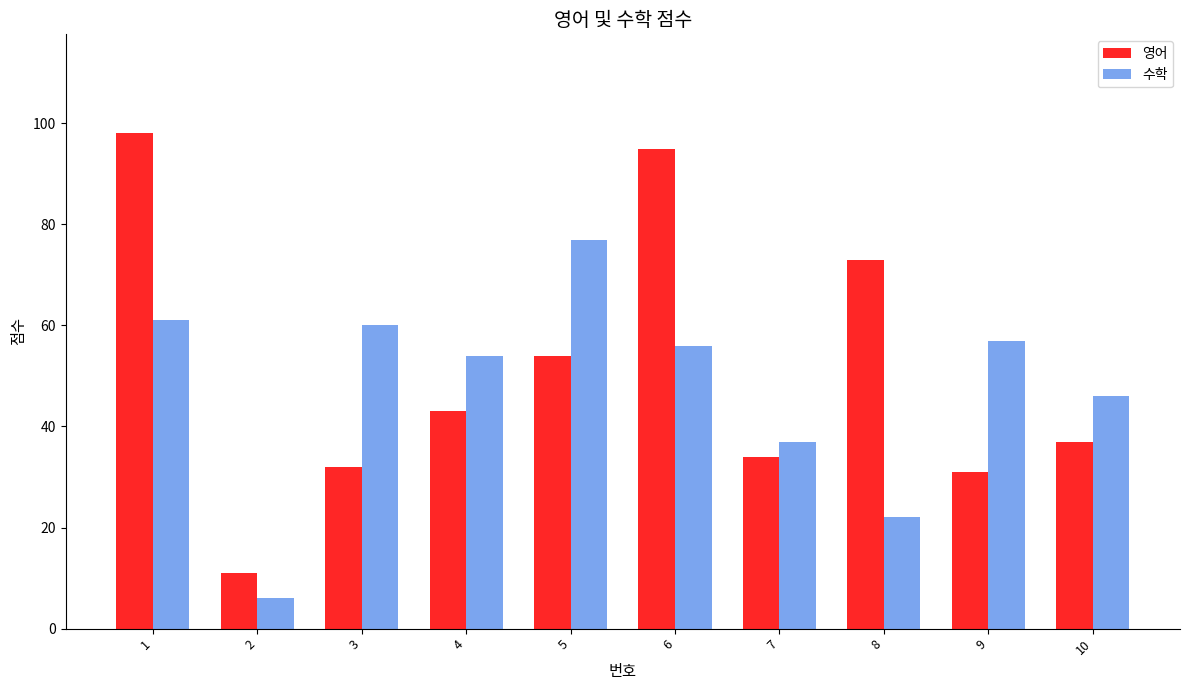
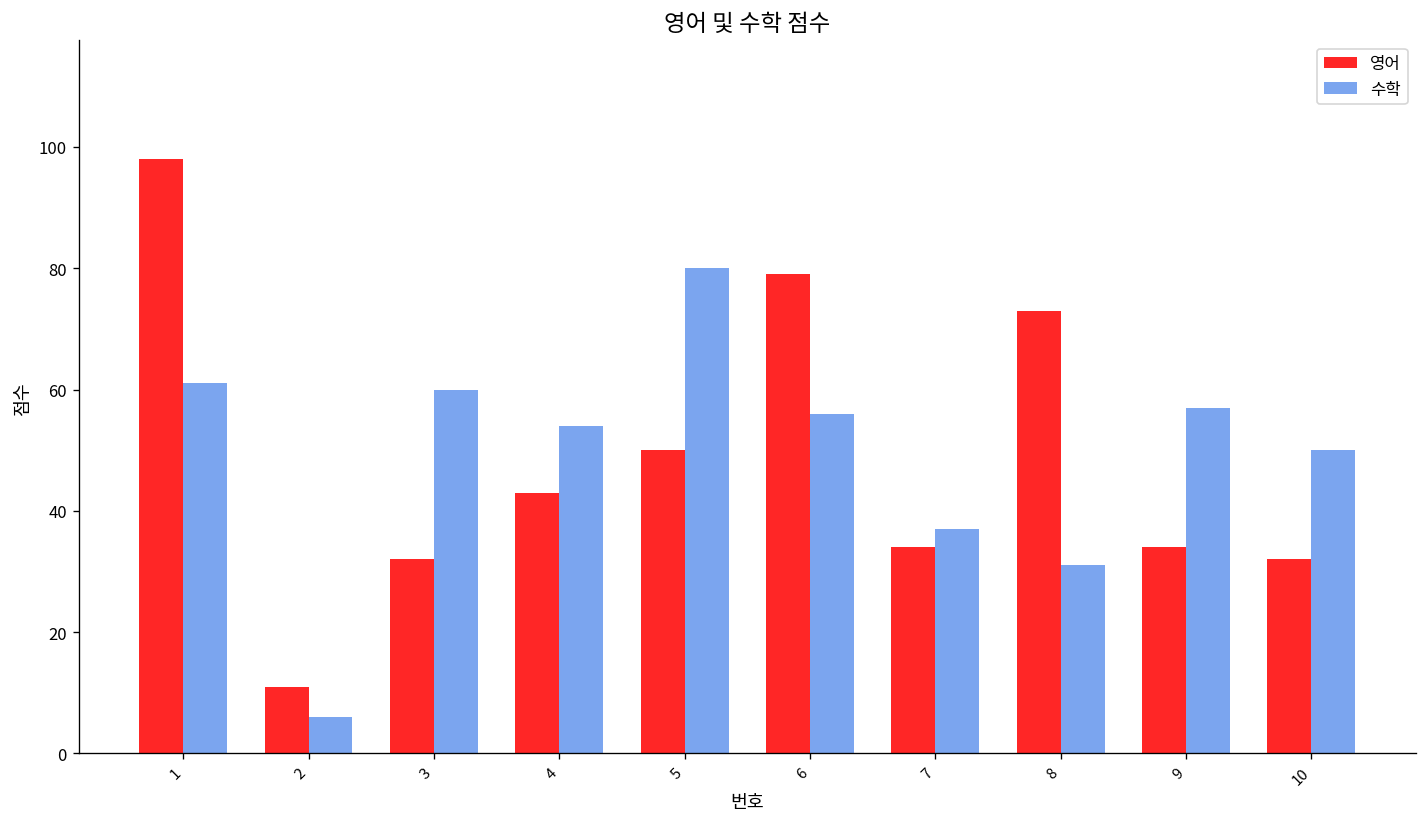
  {
    "영어": {
      "1": 98,
      "2": 11,
      "3": 32,
      "4": 43,
-     "5": 54,
-     "6": 95,
+     "5": 50,
+     "6": 79,
      "7": 34,
      "8": 73,
-     "9": 31,
-     "10": 37
+     "9": 34,
+     "10": 32
    },
    "수학": {
      "1": 61,
      "2": 6,
      "3": 60,
      "4": 54,
-     "5": 77,
+     "5": 80,
      "6": 56,
      "7": 37,
-     "8": 22,
+     "8": 31,
      "9": 57,
-     "10": 46
+     "10": 50
    }
  }
